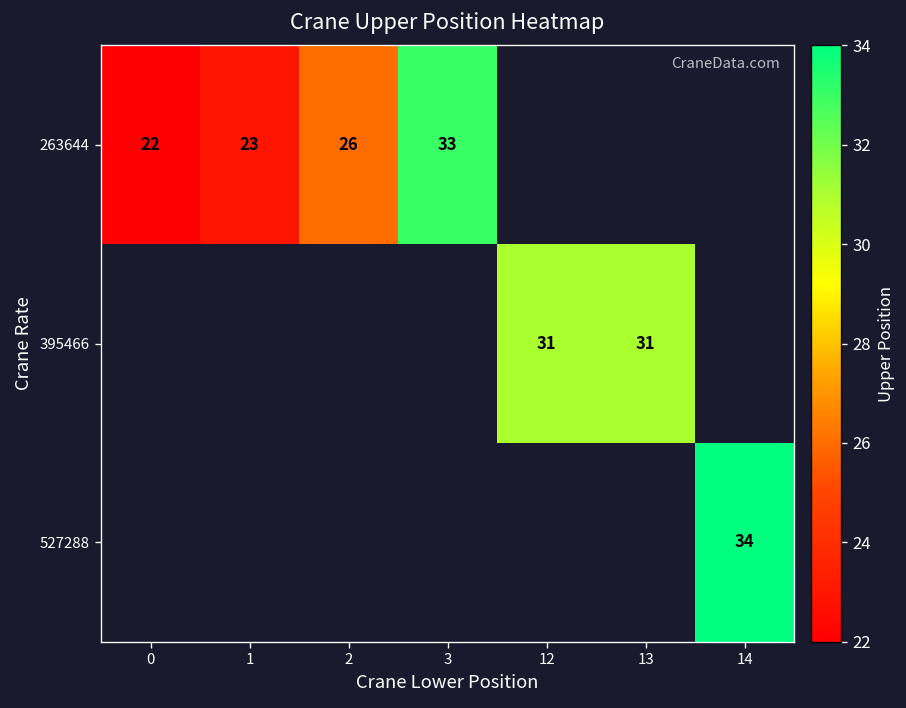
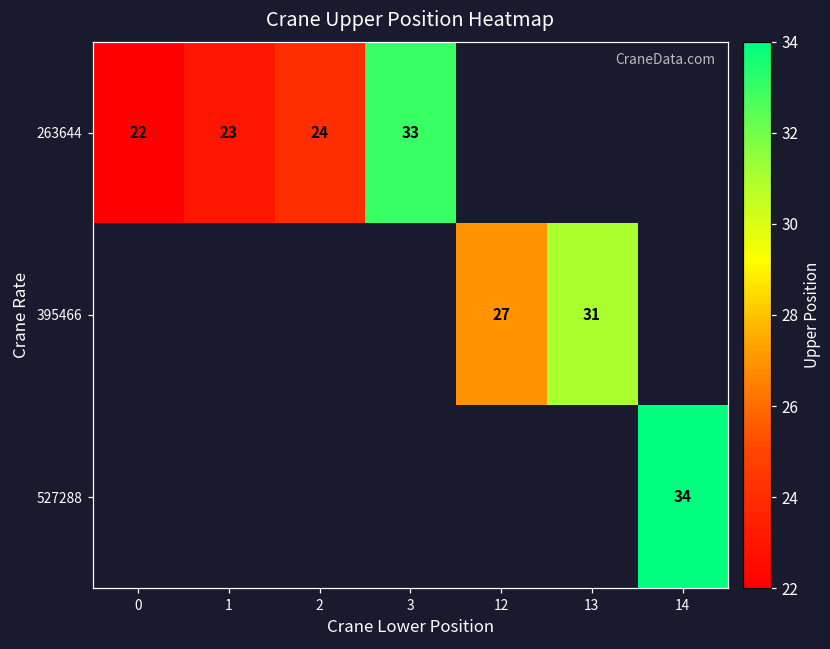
  {
    "263644": {
      "0": 22,
      "1": 23,
-     "2": 26,
+     "2": 24,
      "3": 33
    },
    "395466": {
-     "12": 31,
+     "12": 27,
      "13": 31
    },
    "527288": {
      "14": 34
    }
  }
